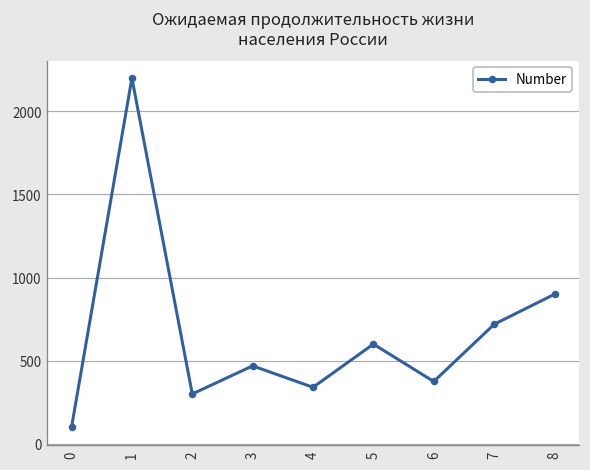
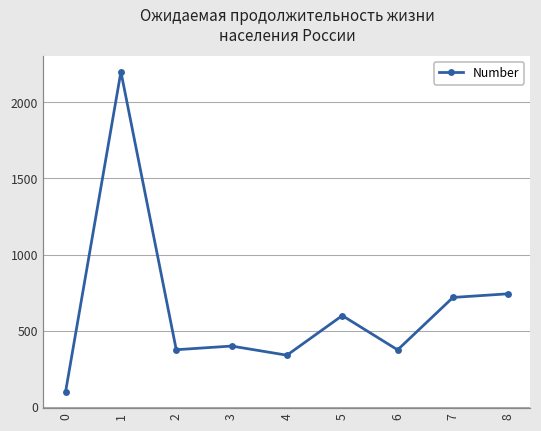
  {
    "0": 100,
    "1": 2200,
-   "2": 300,
-   "3": 470,
+   "2": 380,
+   "3": 400,
    "4": 340,
    "5": 600,
    "6": 380,
    "7": 720,
-   "8": 900
+   "8": 740
  }
